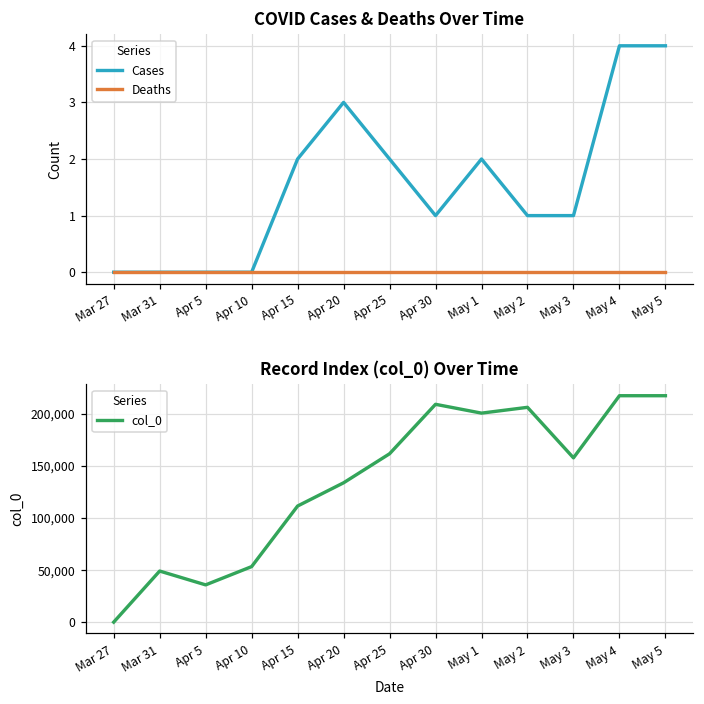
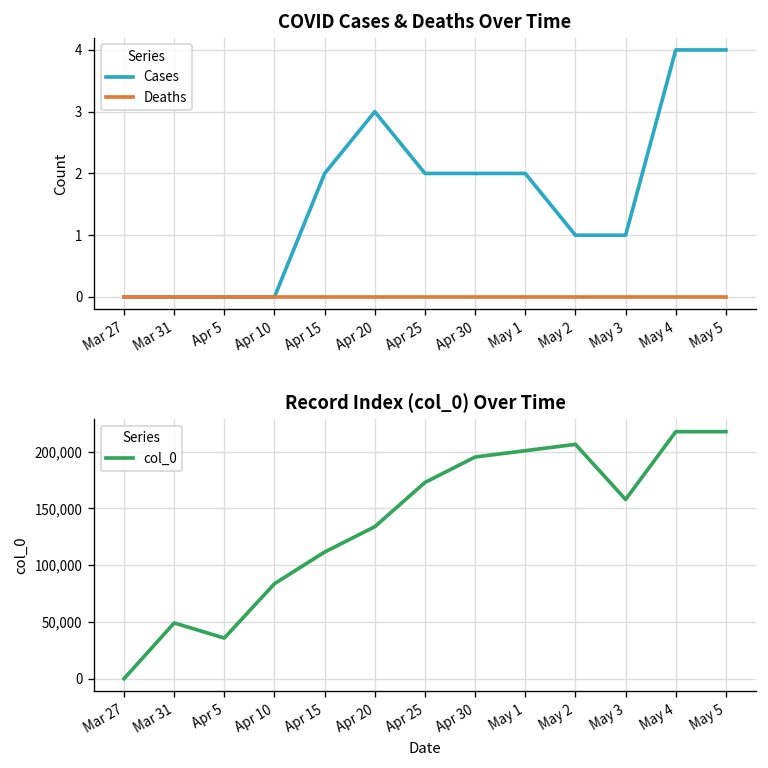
  {
    "COVID Cases & Deaths Over Time": {
      "Cases": {
        "Apr 15": "2",
        "Apr 20": "3",
        "Apr 25": "2",
-       "Apr 30": "1",
+       "Apr 30": "2",
        "May 1": "2",
        "May 2": "1",
        "May 3": "1",
        "May 4": "4",
        "May 5": "4"
      },
      "Deaths": {
        "Apr 15": "0",
        "Apr 20": "0",
        "Apr 25": "0",
        "Apr 30": "0",
        "May 1": "0",
        "May 2": "0",
        "May 3": "0",
        "May 4": "0",
        "May 5": "0"
      }
    },
    "Record Index (col_0) Over Time": {
      "Mar 27": "0",
      "Mar 31": "50,000",
      "Apr 5": "40,000",
-     "Apr 10": "50,000",
+     "Apr 10": "80,000",
      "Apr 15": "110,000",
      "Apr 20": "130,000",
-     "Apr 25": "160,000",
-     "Apr 30": "210,000",
+     "Apr 25": "170,000",
+     "Apr 30": "200,000",
      "May 1": "200,000",
      "May 2": "210,000",
      "May 3": "160,000",
      "May 4": "220,000",
      "May 5": "220,000"
    }
  }
